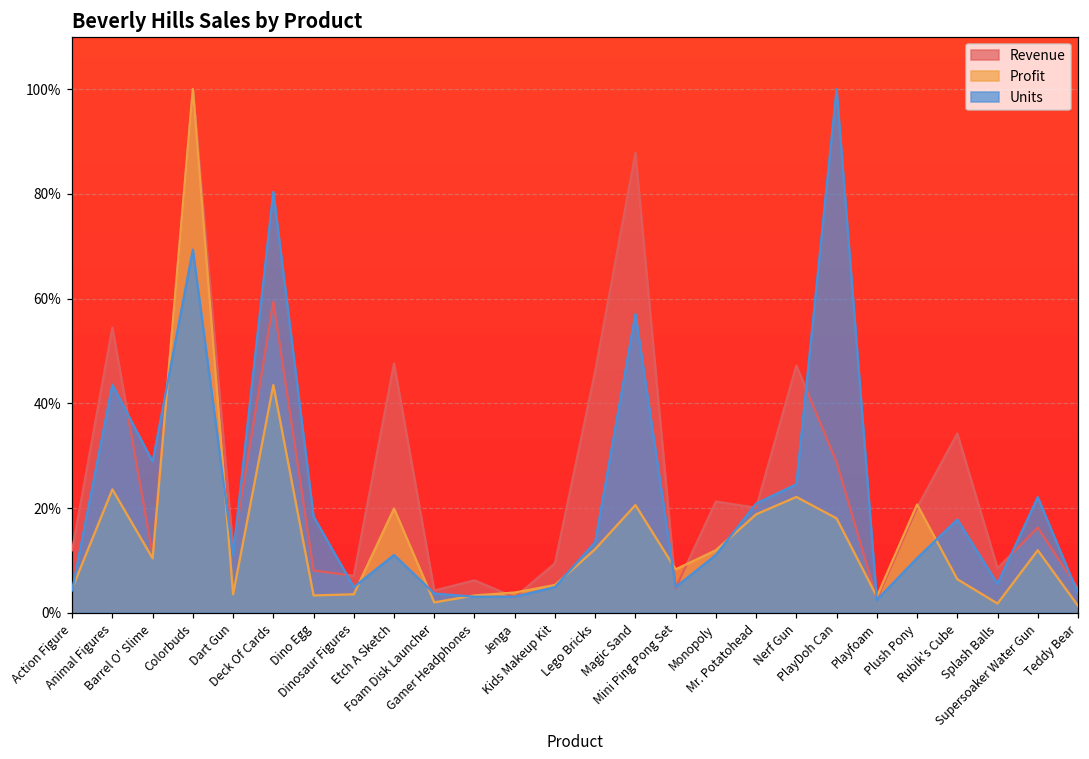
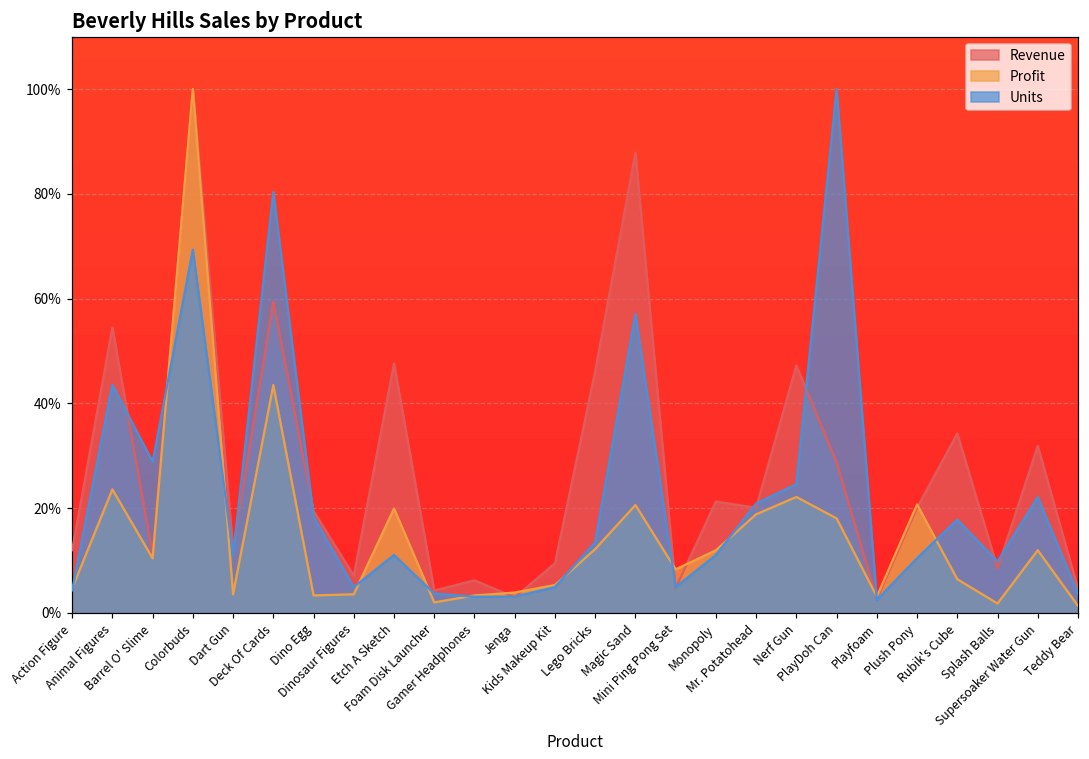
  {
    "Revenue": {
      "Action Figure": "12%",
      "Animal Figures": "54%",
      "Barrel O' Slime": "11%",
      "Dart Gun": "12%",
      "Deck Of Cards": "59%",
-     "Dino Egg": "8%",
+     "Dino Egg": "19%",
      "Dinosaur Figures": "7%",
      "Etch A Sketch": "48%",
      "Foam Disk Launcher": "4%",
      "Gamer Headphones": "6%",
      "Kids Makeup Kit": "9%",
      "Lego Bricks": "46%",
      "Magic Sand": "88%",
      "Monopoly": "21%",
      "Mr. Potatohead": "20%",
      "Nerf Gun": "47%",
      "PlayDoh Can": "29%",
      "Plush Pony": "20%",
      "Rubik's Cube": "34%",
      "Splash Balls": "8%",
-     "Supersoaker Water Gun": "16%",
+     "Supersoaker Water Gun": "32%",
      "Teddy Bear": "5%"
    },
    "Profit": {
      "Animal Figures": "24%",
      "Barrel O' Slime": "10%",
      "Dart Gun": "4%",
      "Deck Of Cards": "43%",
      "Dino Egg": "3%",
      "Dinosaur Figures": "4%",
      "Etch A Sketch": "20%",
      "Foam Disk Launcher": "2%",
      "Jenga": "4%",
      "Lego Bricks": "12%",
      "Magic Sand": "21%",
      "Mini Ping Pong Set": "8%",
      "Monopoly": "12%",
      "Mr. Potatohead": "19%",
      "Nerf Gun": "22%",
      "PlayDoh Can": "18%",
      "Plush Pony": "21%",
      "Rubik's Cube": "6%",
      "Splash Balls": "2%",
      "Supersoaker Water Gun": "12%",
      "Teddy Bear": "1%"
    },
    "Units": {
      "Animal Figures": "44%",
      "Barrel O' Slime": "29%",
      "Colorbuds": "69%",
      "Dart Gun": "11%",
      "Deck Of Cards": "80%",
      "Dino Egg": "18%",
      "Dinosaur Figures": "5%",
      "Etch A Sketch": "11%",
      "Foam Disk Launcher": "4%",
      "Lego Bricks": "13%",
      "Magic Sand": "57%",
      "Monopoly": "11%",
      "Mr. Potatohead": "21%",
      "Nerf Gun": "25%",
      "PlayDoh Can": "100%",
      "Plush Pony": "10%",
      "Rubik's Cube": "18%",
-     "Splash Balls": "6%",
+     "Splash Balls": "10%",
      "Supersoaker Water Gun": "22%",
      "Teddy Bear": "4%"
    }
  }
